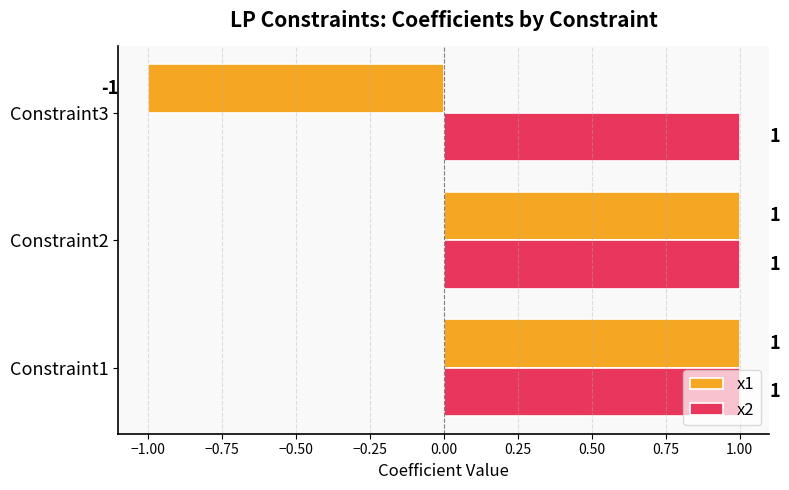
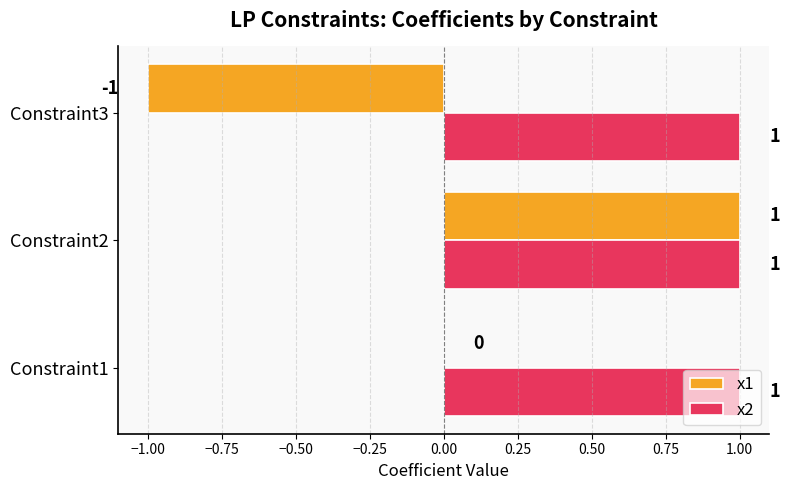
  {
    "x1": {
-     "Constraint1": 1
+     "Constraint1": 0
    }
  }
